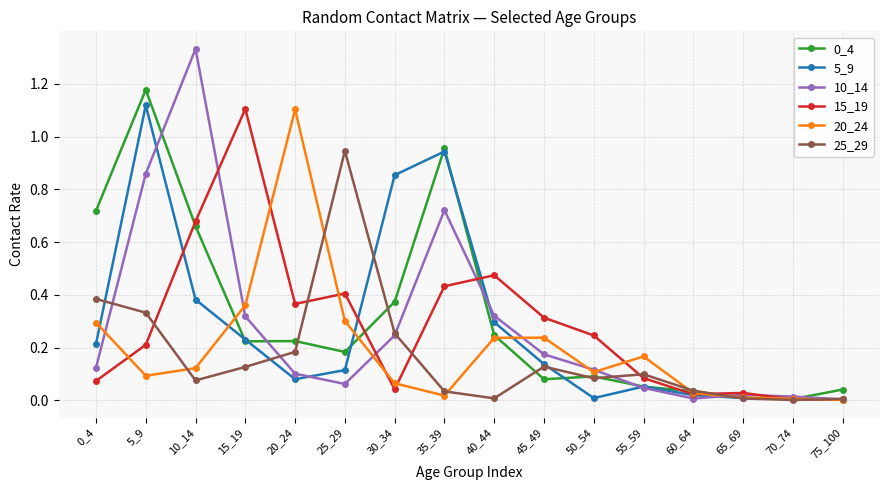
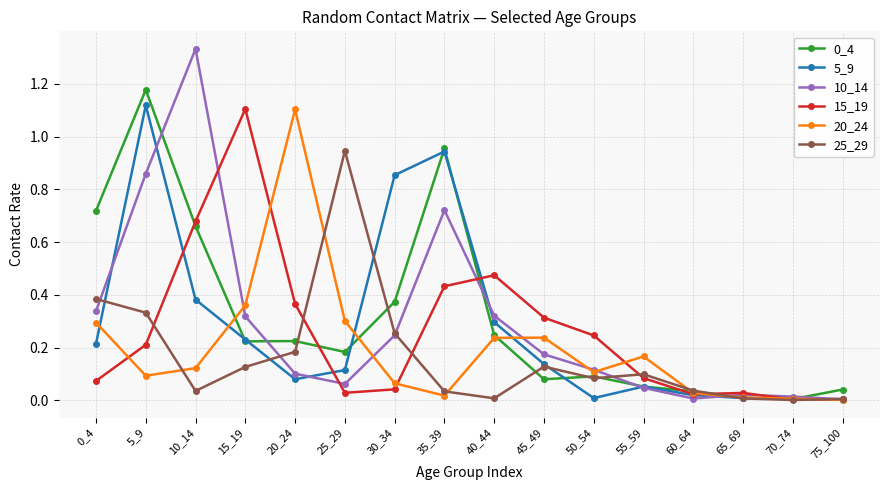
  {
    "0_4": {
      "0_4": 0.72,
      "5_9": 1.18,
      "10_14": 0.66,
      "20_24": 0.22,
      "25_29": 0.18,
      "30_34": 0.37,
      "35_39": 0.96,
      "40_44": 0.25,
      "45_49": 0.08,
      "75_100": 0.04
    },
    "5_9": {
      "0_4": 0.21,
      "5_9": 1.12,
      "10_14": 0.38,
      "20_24": 0.08,
      "25_29": 0.11,
      "30_34": 0.85,
      "35_39": 0.94,
      "40_44": 0.30,
      "50_54": 0.01
    },
    "10_14": {
-     "0_4": 0.12,
+     "0_4": 0.34,
      "5_9": 0.86,
      "10_14": 1.33,
      "15_19": 0.32,
      "20_24": 0.10,
      "25_29": 0.06,
      "35_39": 0.72,
      "40_44": 0.32,
      "45_49": 0.17,
      "60_64": 0.01
    },
    "15_19": {
      "0_4": 0.07,
      "5_9": 0.21,
      "10_14": 0.68,
      "15_19": 1.11,
      "20_24": 0.37,
-     "25_29": 0.41,
+     "25_29": 0.03,
      "30_34": 0.04,
      "35_39": 0.43,
      "40_44": 0.47,
      "45_49": 0.31,
      "50_54": 0.25,
      "55_59": 0.08
    },
    "20_24": {
      "0_4": 0.30,
      "5_9": 0.09,
      "10_14": 0.12,
      "15_19": 0.36,
      "20_24": 1.10,
      "25_29": 0.30,
      "30_34": 0.06,
      "35_39": 0.02,
      "40_44": 0.24,
      "45_49": 0.24,
      "55_59": 0.17
    },
    "25_29": {
      "0_4": 0.38,
      "5_9": 0.33,
-     "10_14": 0.08,
+     "10_14": 0.04,
      "15_19": 0.13,
      "20_24": 0.18,
      "25_29": 0.95,
      "35_39": 0.03,
      "40_44": 0.01,
      "55_59": 0.10
    }
  }
